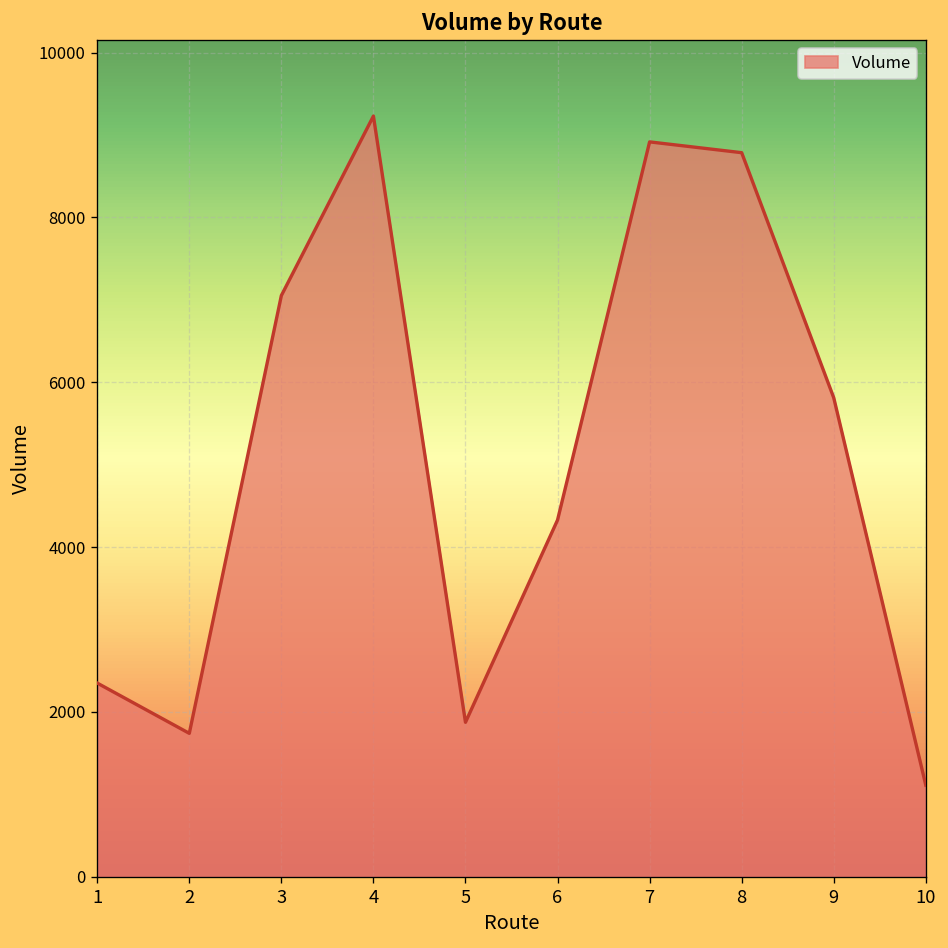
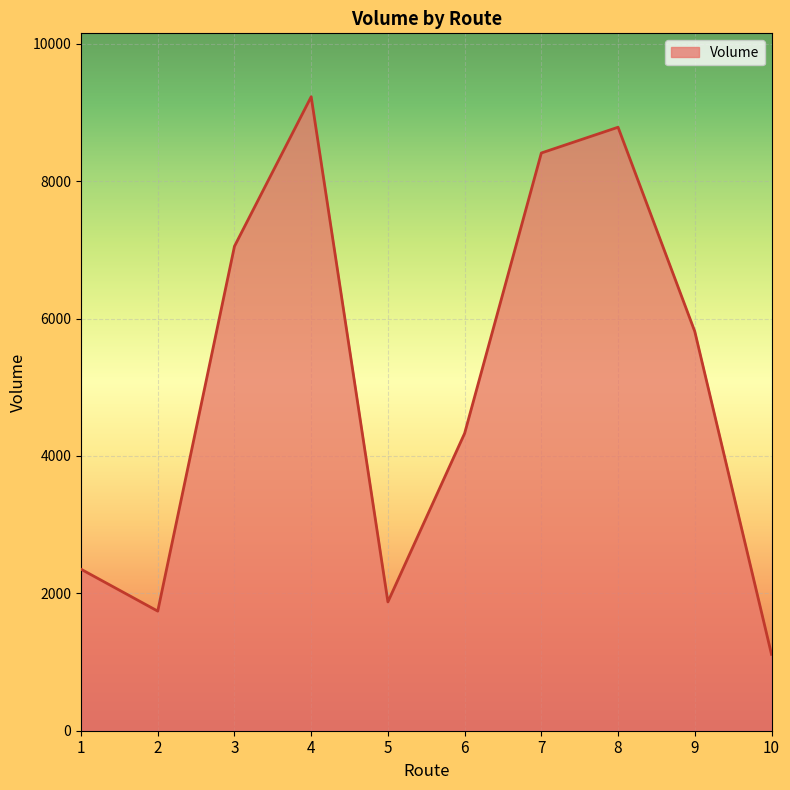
  {
    "1": 2400,
    "2": 1700,
    "3": 7100,
    "4": 9200,
    "5": 1900,
    "6": 4300,
-   "7": 8900,
+   "7": 8400,
    "8": 8800,
    "9": 5800,
    "10": 1100
  }
